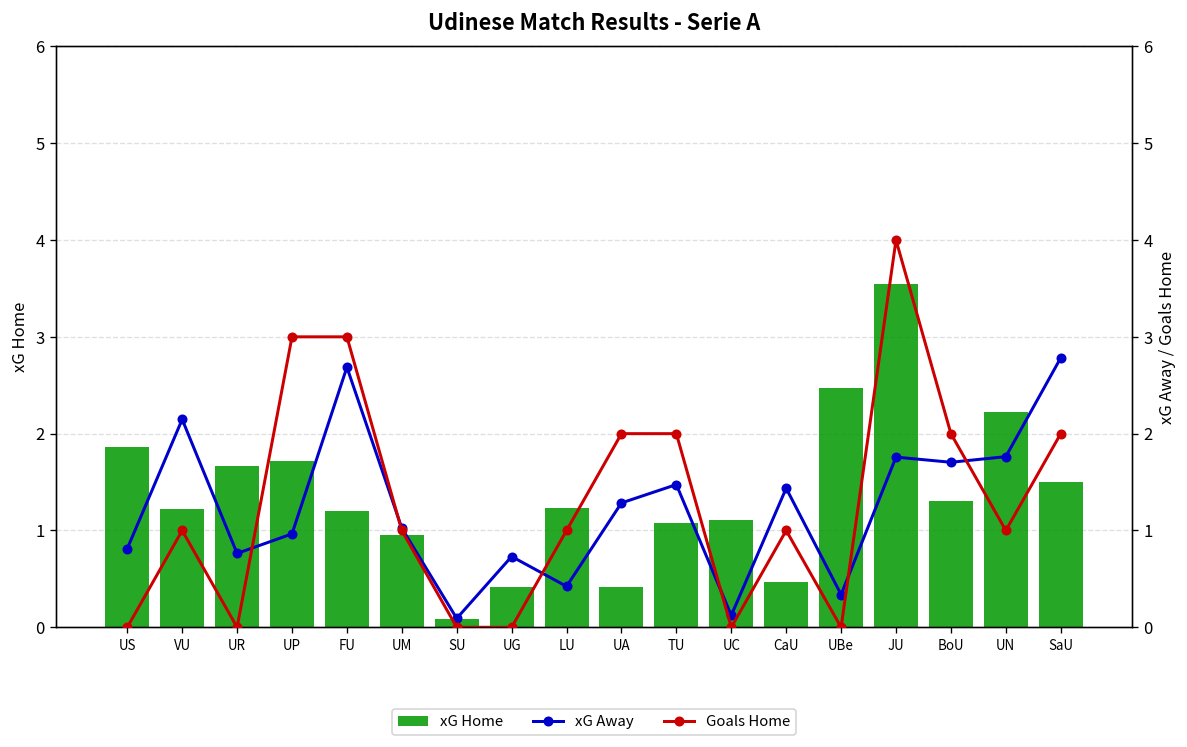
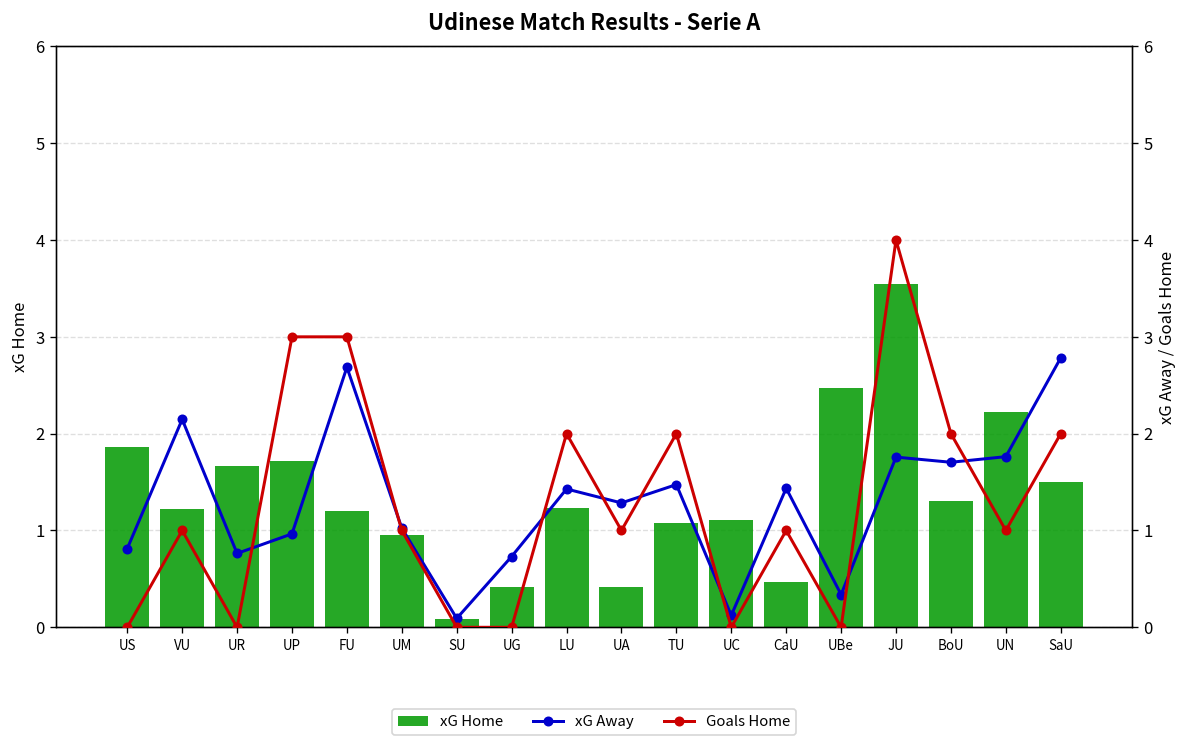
  {
    "xG Home": {
      "US": 1.9,
      "VU": 1.2,
      "UR": 1.7,
      "UP": 1.7,
      "FU": 1.2,
      "UM": 1.0,
      "SU": 0.1,
      "UG": 0.4,
      "LU": 1.2,
      "UA": 0.4,
      "TU": 1.1,
      "UC": 1.1,
      "CaU": 0.5,
      "UBe": 2.5,
      "JU": 3.5,
      "BoU": 1.3,
      "UN": 2.2,
      "SaU": 1.5
    },
    "xG Away": {
      "US": 0.8,
      "VU": 2.1,
      "UR": 0.8,
      "UP": 1.0,
      "FU": 2.7,
      "SU": 0.1,
      "UG": 0.7,
-     "LU": 0.4,
+     "LU": 1.4,
      "UA": 1.3,
      "TU": 1.5,
      "UC": 0.1,
      "CaU": 1.4,
      "UBe": 0.3,
      "JU": 1.8,
      "BoU": 1.7,
      "UN": 1.8,
      "SaU": 2.8
    },
    "Goals Home": {
      "US": 0,
      "VU": 1,
      "UR": 0,
      "UP": 3,
      "FU": 3,
      "SU": 0,
      "UG": 0,
-     "LU": 1,
-     "UA": 2,
+     "LU": 2,
+     "UA": 1,
      "TU": 2,
      "UC": 0,
      "CaU": 1,
      "UBe": 0,
      "JU": 4,
      "BoU": 2,
      "UN": 1,
      "SaU": 2
    }
  }
